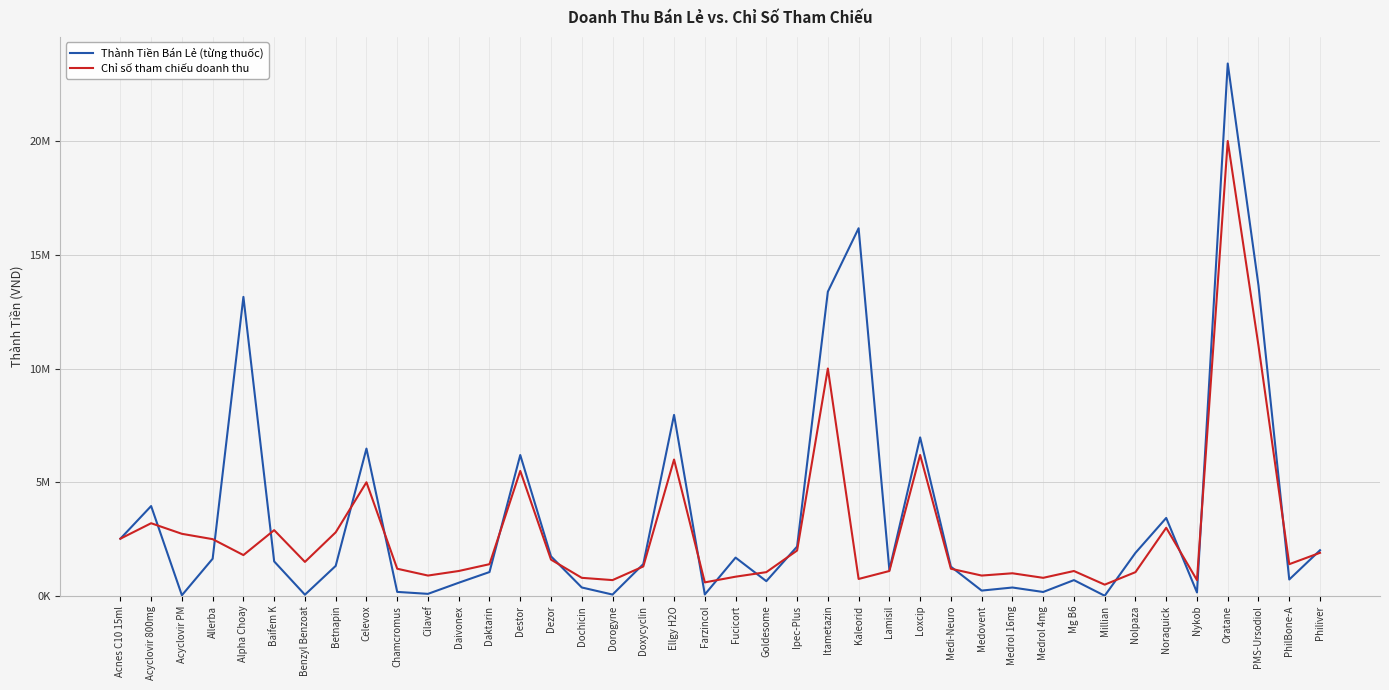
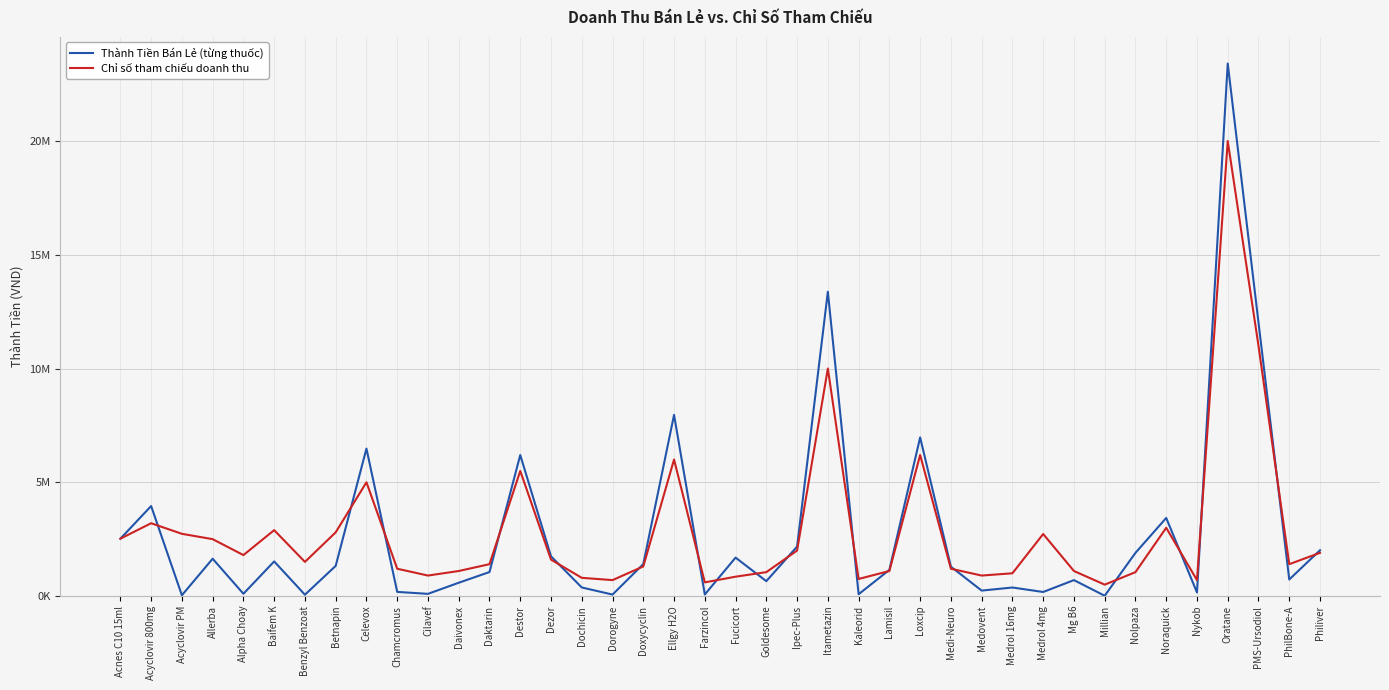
  {
    "Thành Tiền Bán Lẻ (từng thuốc)": {
      "Acyclovir 800mg": 4000000,
      "Acyclovir PM": 0,
      "Allerba": 1600000,
-     "Alpha Choay": 13100000,
+     "Alpha Choay": 100000,
      "Baifem K": 1500000,
      "Benzyl Benzoat": 100000,
      "Betnapin": 1300000,
      "Celevox": 6500000,
      "Chamcromus": 200000,
      "Cilavef": 100000,
      "Daivonex": 600000,
      "Daktarin": 1100000,
      "Destor": 6200000,
      "Dezor": 1700000,
      "Dochicin": 400000,
      "Dorogyne": 100000,
      "Ellgy H2O": 8000000,
      "Farzincol": 100000,
      "Fucicort": 1700000,
      "Goldesome": 700000,
      "Ipec-Plus": 2200000,
      "Itametazin": 13400000,
-     "Kaleorid": 16200000,
+     "Kaleorid": 100000,
      "Loxcip": 7000000,
      "Medovent": 200000,
      "Medrol 16mg": 400000,
      "Medrol 4mg": 200000,
      "Mg B6": 700000,
      "Millian": 0,
      "Nolpaza": 1900000,
      "Noraquick": 3400000,
      "Nykob": 200000,
      "Oratane": 23400000,
-     "PMS-Ursodiol": 13600000,
+     "PMS-Ursodiol": 12000000,
      "PhilBone-A": 700000,
      "Philiver": 2000000
    },
    "Chỉ số tham chiếu doanh thu": {
      "Acyclovir 800mg": 3200000,
      "Acyclovir PM": 2700000,
      "Allerba": 2500000,
      "Alpha Choay": 1800000,
      "Baifem K": 2900000,
      "Benzyl Benzoat": 1500000,
      "Betnapin": 2800000,
      "Celevox": 5000000,
      "Chamcromus": 1200000,
      "Cilavef": 900000,
      "Daivonex": 1100000,
      "Daktarin": 1400000,
      "Destor": 5500000,
      "Dezor": 1600000,
      "Dochicin": 800000,
      "Dorogyne": 700000,
      "Ellgy H2O": 6000000,
      "Farzincol": 600000,
      "Fucicort": 900000,
      "Goldesome": 1100000,
      "Ipec-Plus": 2000000,
      "Itametazin": 10000000,
      "Kaleorid": 800000,
      "Loxcip": 6200000,
      "Medovent": 900000,
      "Medrol 16mg": 1000000,
-     "Medrol 4mg": 800000,
+     "Medrol 4mg": 2700000,
      "Mg B6": 1100000,
      "Millian": 500000,
      "Nolpaza": 1000000,
      "Noraquick": 3000000,
      "Nykob": 700000,
      "Oratane": 20000000,
      "PMS-Ursodiol": 11000000,
      "PhilBone-A": 1400000,
      "Philiver": 1900000
    }
  }
